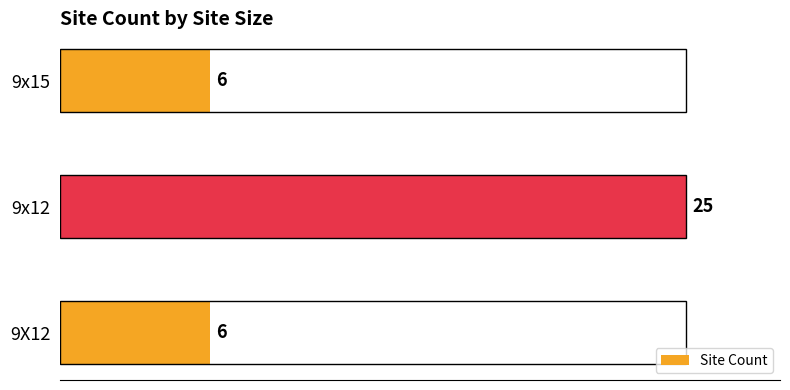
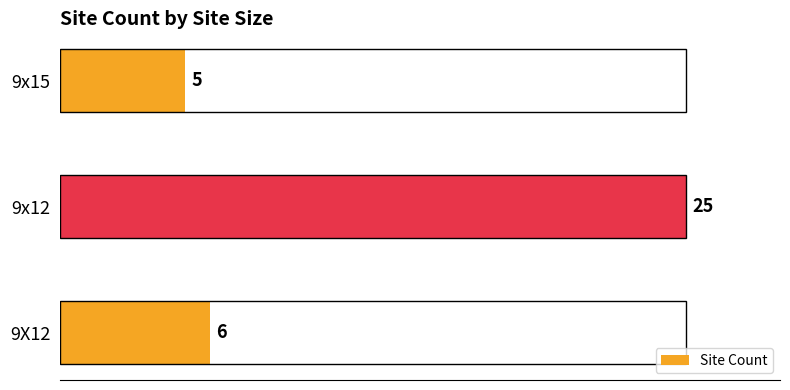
  {
-   "9x15": 6,
+   "9x15": 5,
    "9x12": 25,
    "9X12": 6
  }
